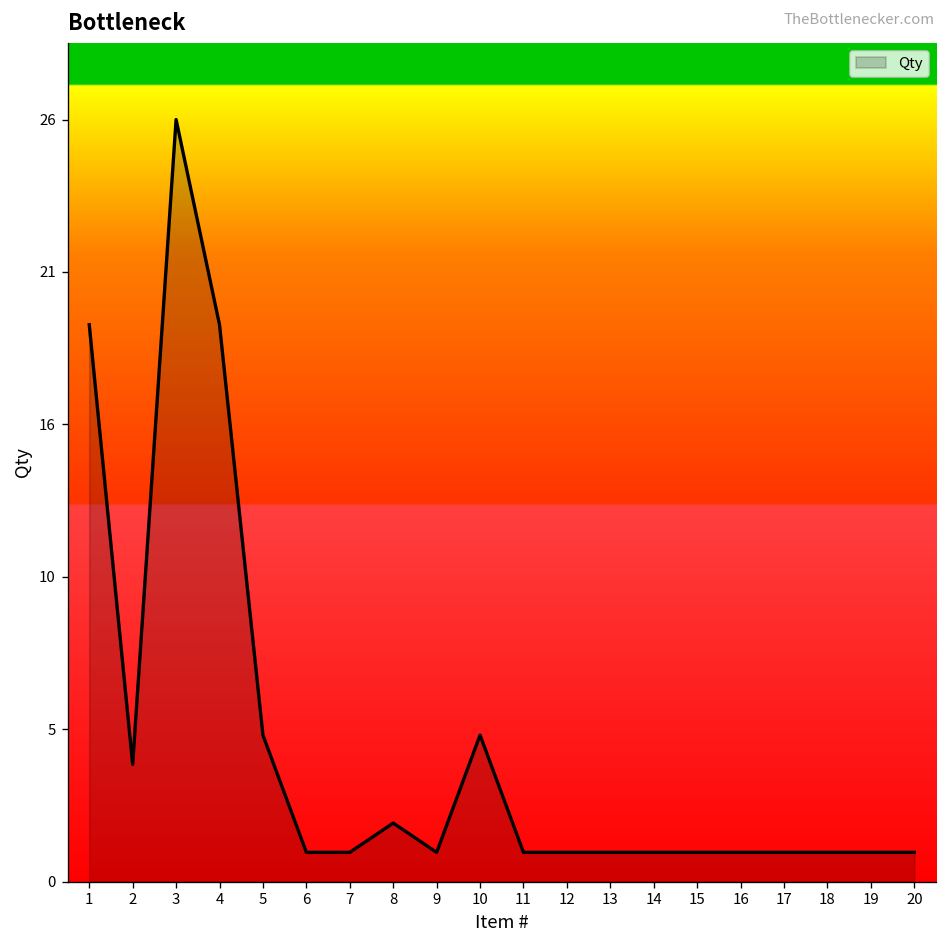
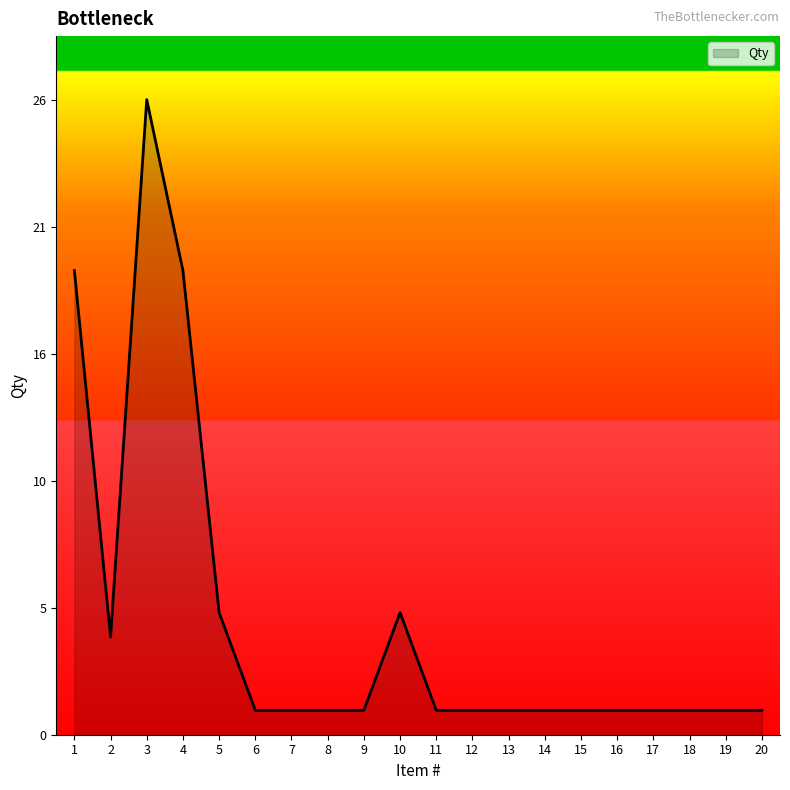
  {
    "1": 19,
    "2": 4,
    "3": 26,
    "4": 19,
    "5": 5,
    "6": 1,
    "7": 1,
-   "8": 2,
+   "8": 1,
    "9": 1,
    "10": 5,
    "11": 1,
    "12": 1,
    "13": 1,
    "14": 1,
    "15": 1,
    "16": 1,
    "17": 1,
    "18": 1,
    "19": 1,
    "20": 1
  }
